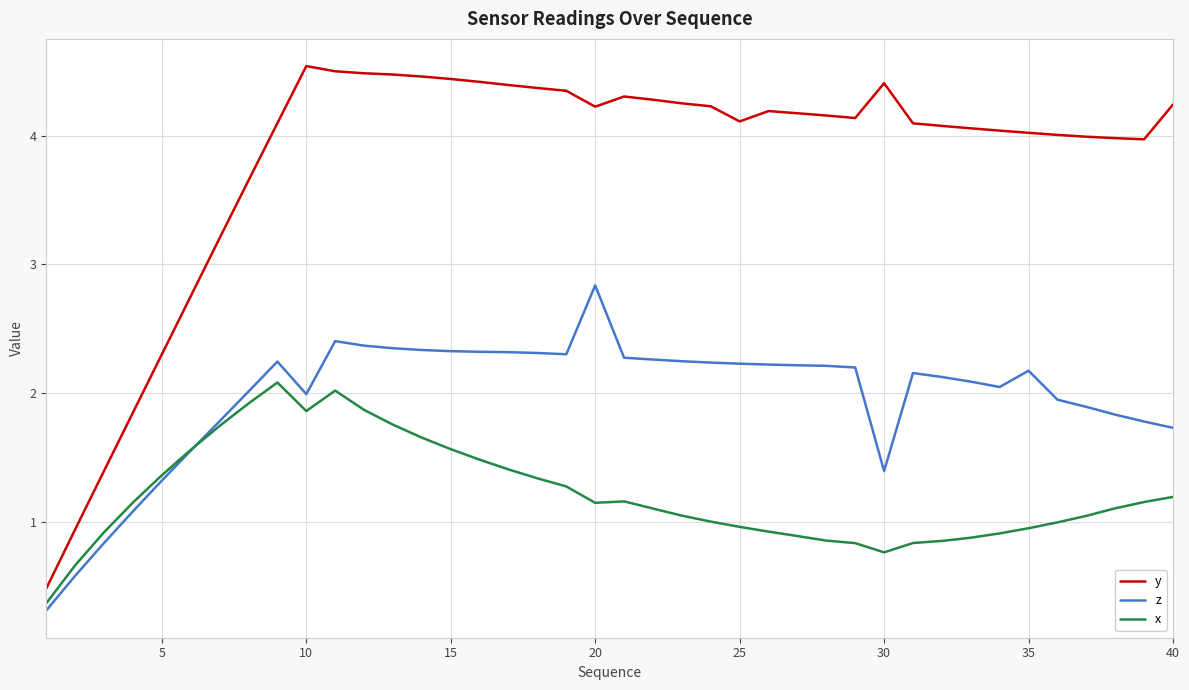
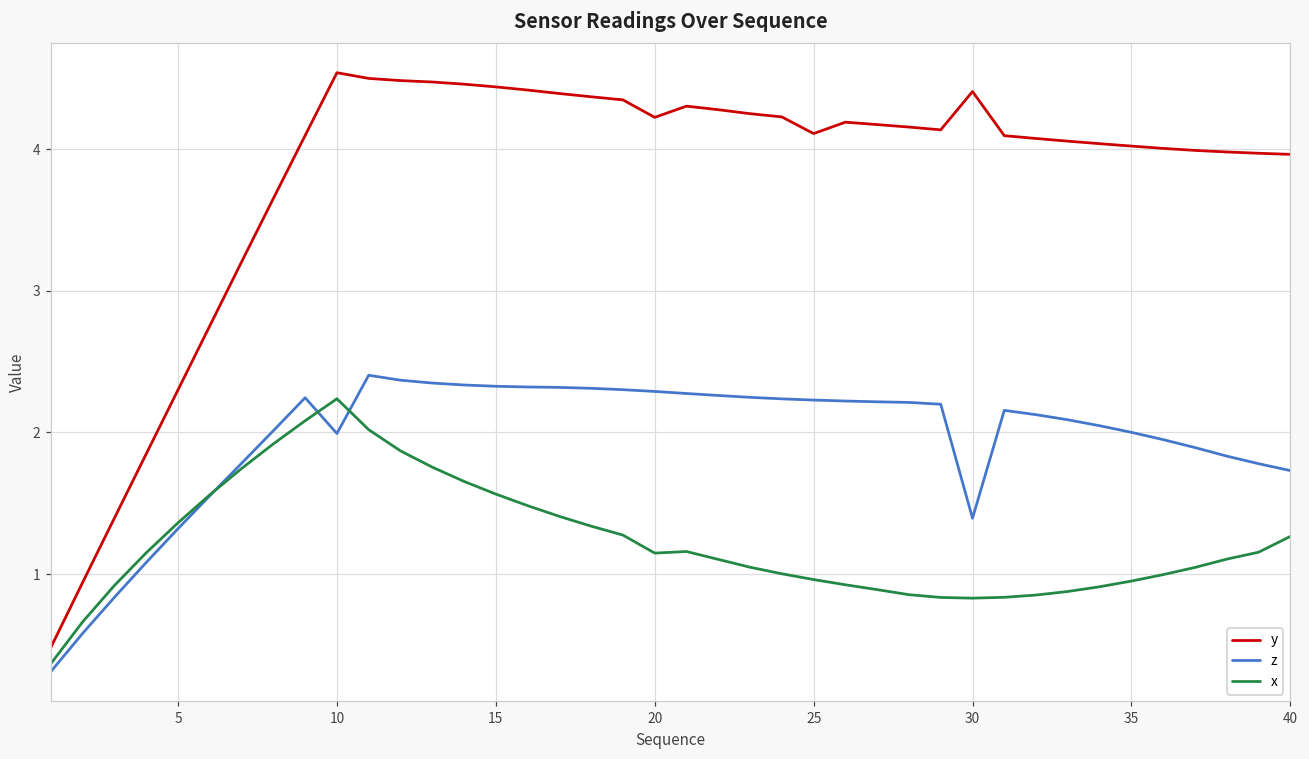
  {
    "y": {
      "5": 2.30,
      "10": 4.54,
      "15": 4.44,
      "20": 4.22,
      "25": 4.11,
      "30": 4.41,
      "35": 4.02,
-     "40": 4.24
+     "40": 3.96
    },
    "z": {
      "5": 1.32,
      "10": 1.99,
      "15": 2.33,
-     "20": 2.84,
+     "20": 2.29,
      "25": 2.23,
      "30": 1.39,
-     "35": 2.17,
+     "35": 2.00,
      "40": 1.73
    },
    "x": {
      "5": 1.36,
-     "10": 1.86,
+     "10": 2.24,
      "15": 1.56,
      "20": 1.15,
      "25": 0.96,
-     "30": 0.76,
+     "30": 0.83,
      "35": 0.95,
-     "40": 1.19
+     "40": 1.27
    }
  }
